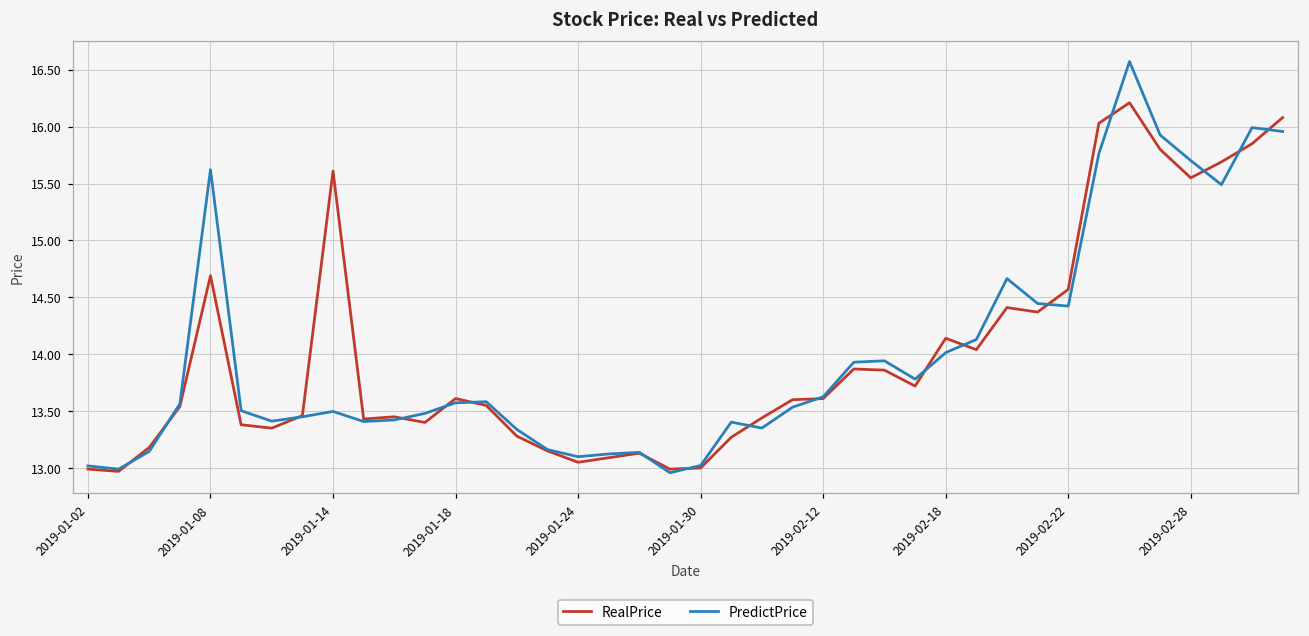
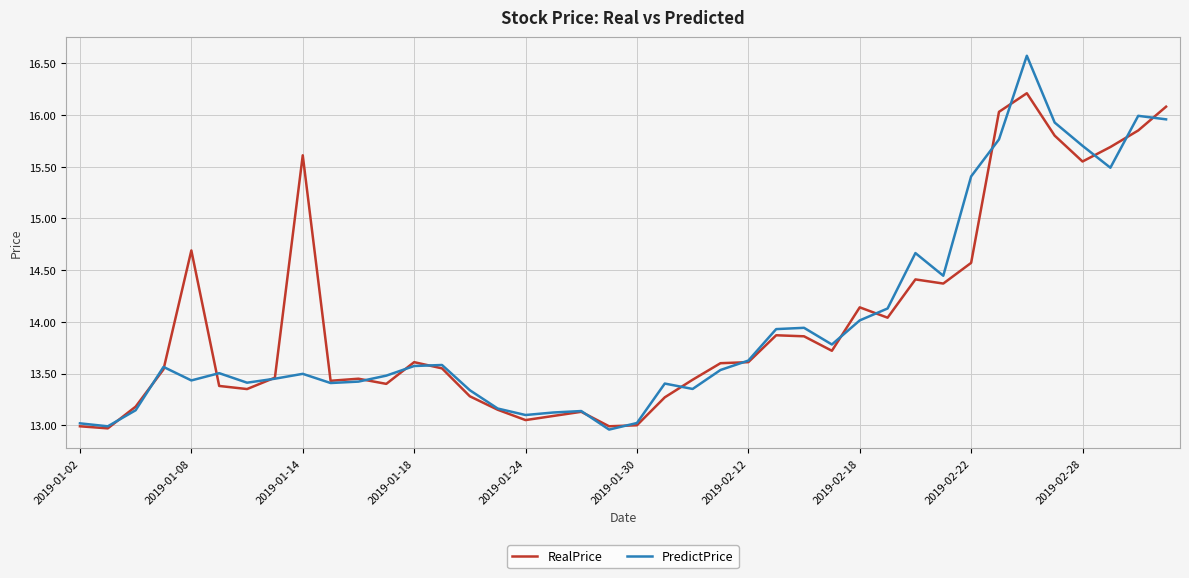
  {
    "RealPrice": {
      "2019-01-02": 12.99,
      "2019-01-08": 14.69,
      "2019-01-14": 15.61,
      "2019-01-18": 13.61,
      "2019-01-24": 13.05,
      "2019-02-18": 14.14,
      "2019-02-22": 14.57,
      "2019-02-28": 15.55
    },
    "PredictPrice": {
      "2019-01-02": 13.02,
-     "2019-01-08": 15.62,
+     "2019-01-08": 13.43,
      "2019-01-14": 13.50,
      "2019-01-18": 13.57,
      "2019-01-24": 13.10,
      "2019-02-18": 14.01,
-     "2019-02-22": 14.42,
+     "2019-02-22": 15.41,
      "2019-02-28": 15.70
    }
  }
